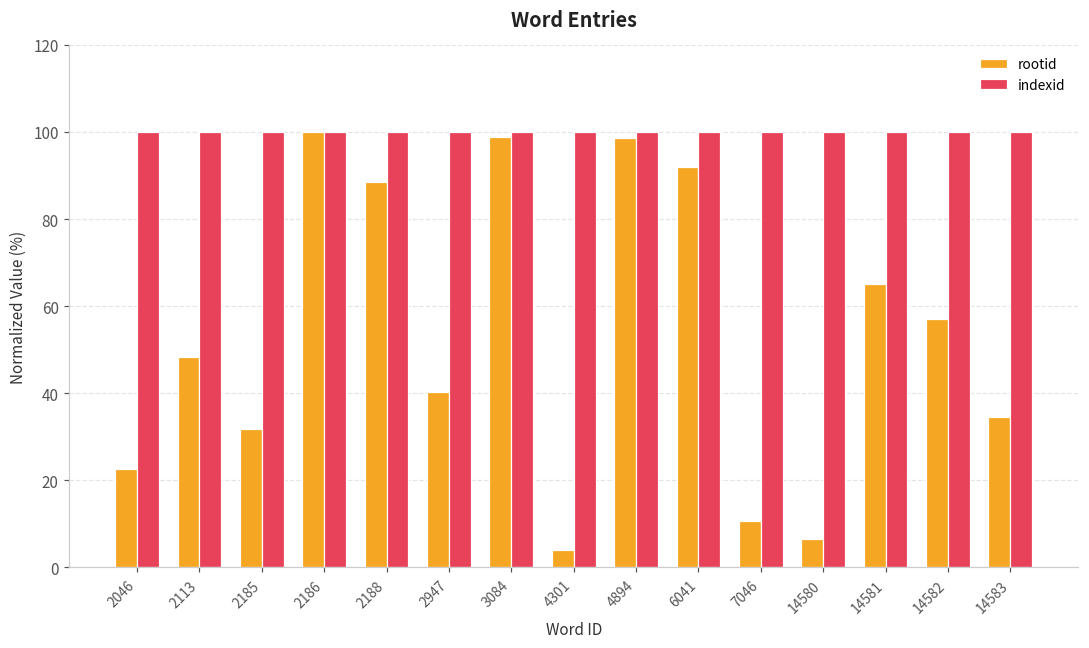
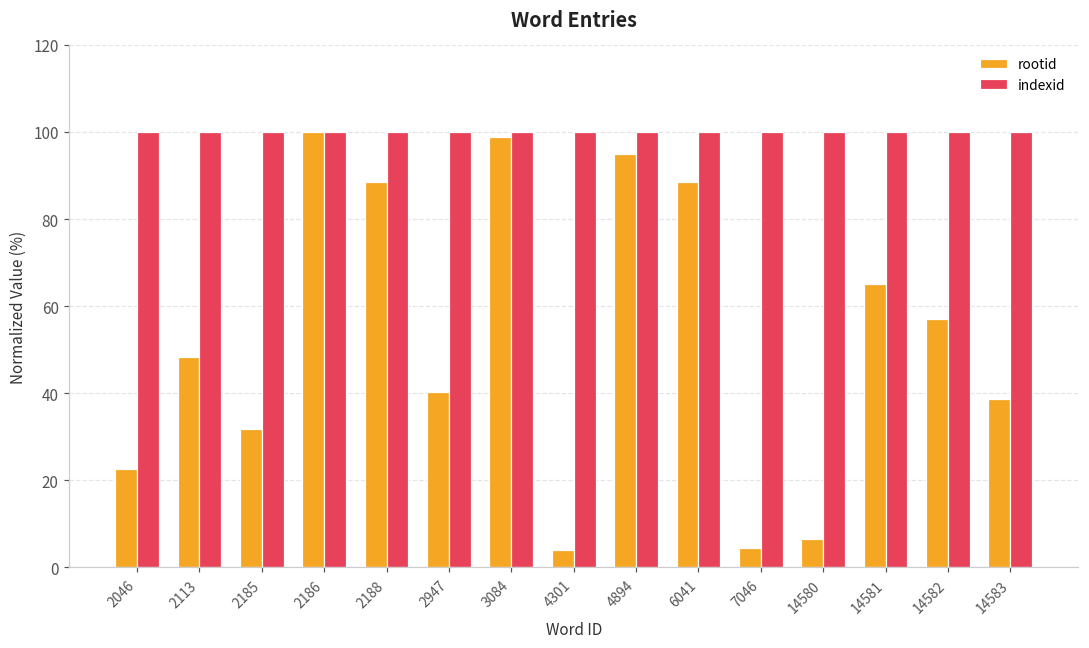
  {
    "rootid": {
      "2046": 23,
      "2113": 48,
      "2185": 32,
      "2186": 100,
      "2188": 89,
      "2947": 40,
      "3084": 99,
      "4301": 4,
-     "4894": 99,
-     "6041": 92,
-     "7046": 11,
+     "4894": 95,
+     "6041": 88,
+     "7046": 5,
      "14580": 6,
      "14581": 65,
      "14582": 57,
-     "14583": 35
+     "14583": 39
    },
    "indexid": {
      "2046": 100,
      "2113": 100,
      "2185": 100,
      "2186": 100,
      "2188": 100,
      "2947": 100,
      "3084": 100,
      "4301": 100,
      "4894": 100,
      "6041": 100,
      "7046": 100,
      "14580": 100,
      "14581": 100,
      "14582": 100,
      "14583": 100
    }
  }
